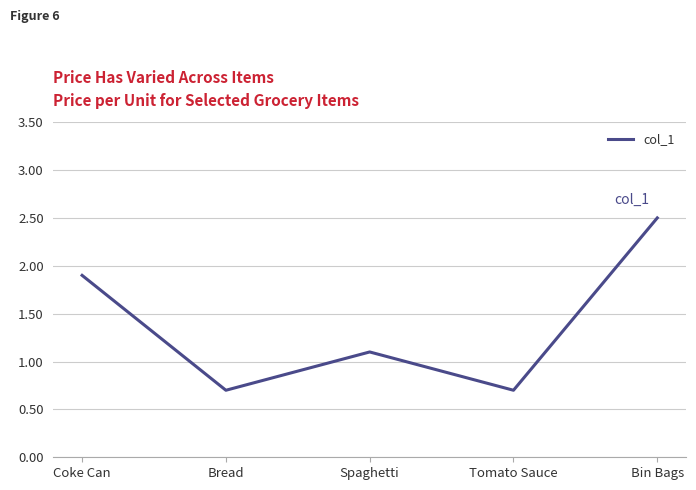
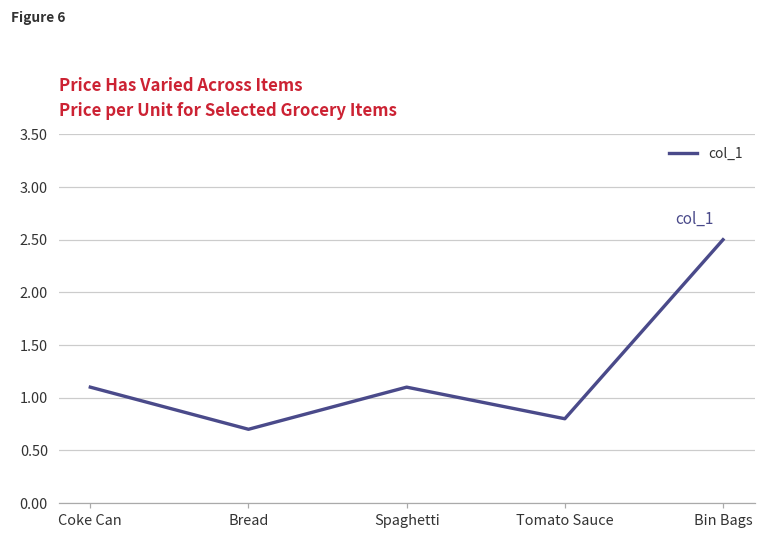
  {
-   "Coke Can": 1.9,
+   "Coke Can": 1.1,
    "Bread": 0.7,
    "Spaghetti": 1.1,
-   "Tomato Sauce": 0.7
+   "Tomato Sauce": 0.8
  }
